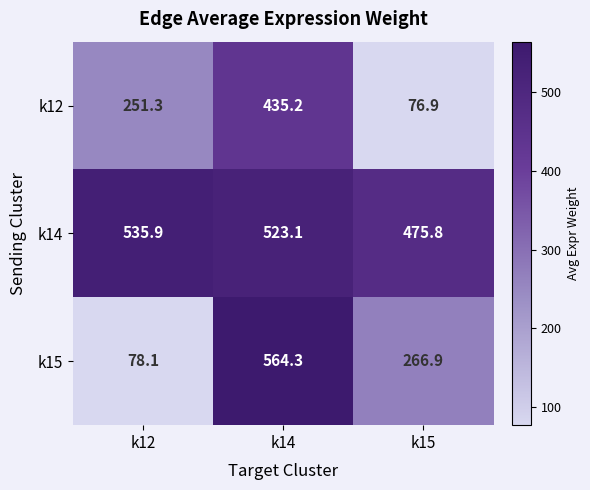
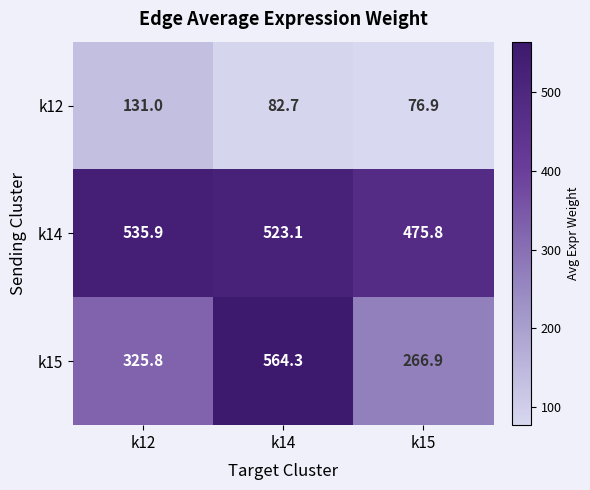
  {
    "k12": {
-     "k12": 251.3,
-     "k14": 435.2,
+     "k12": 131.0,
+     "k14": 82.7,
      "k15": 76.9
    },
    "k14": {
      "k12": 535.9,
      "k14": 523.1,
      "k15": 475.8
    },
    "k15": {
-     "k12": 78.1,
+     "k12": 325.8,
      "k14": 564.3,
      "k15": 266.9
    }
  }
